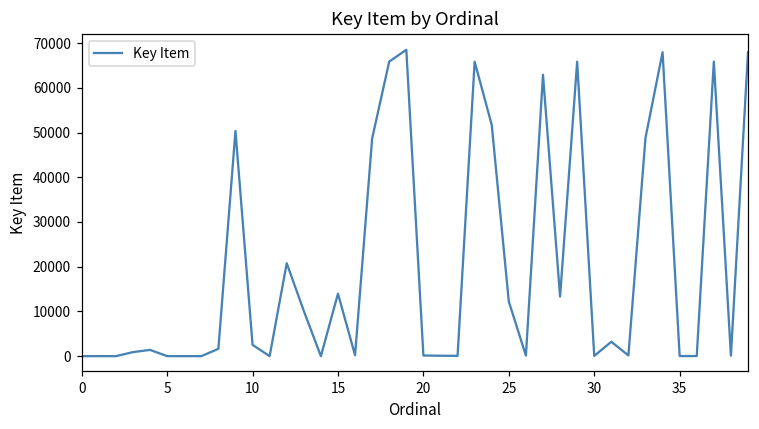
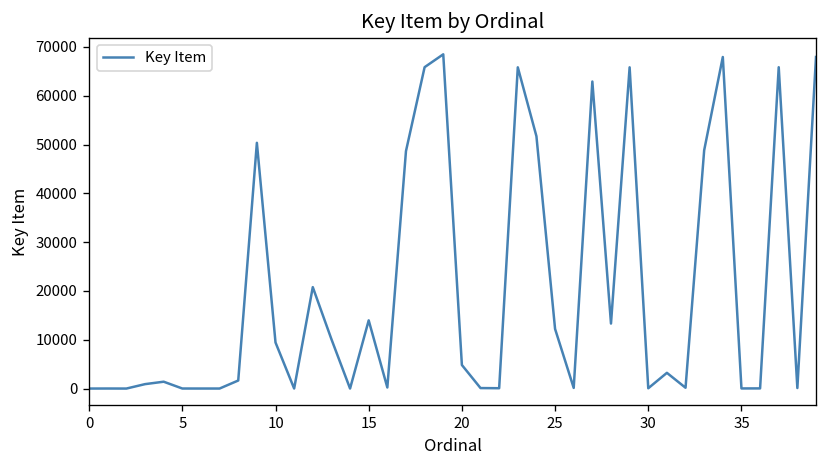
  {
    "0": 0,
    "5": 0,
-   "10": 3000,
+   "10": 9000,
    "15": 14000,
-   "20": 0,
+   "20": 5000,
    "25": 12000,
    "30": 0,
    "35": 0
  }
